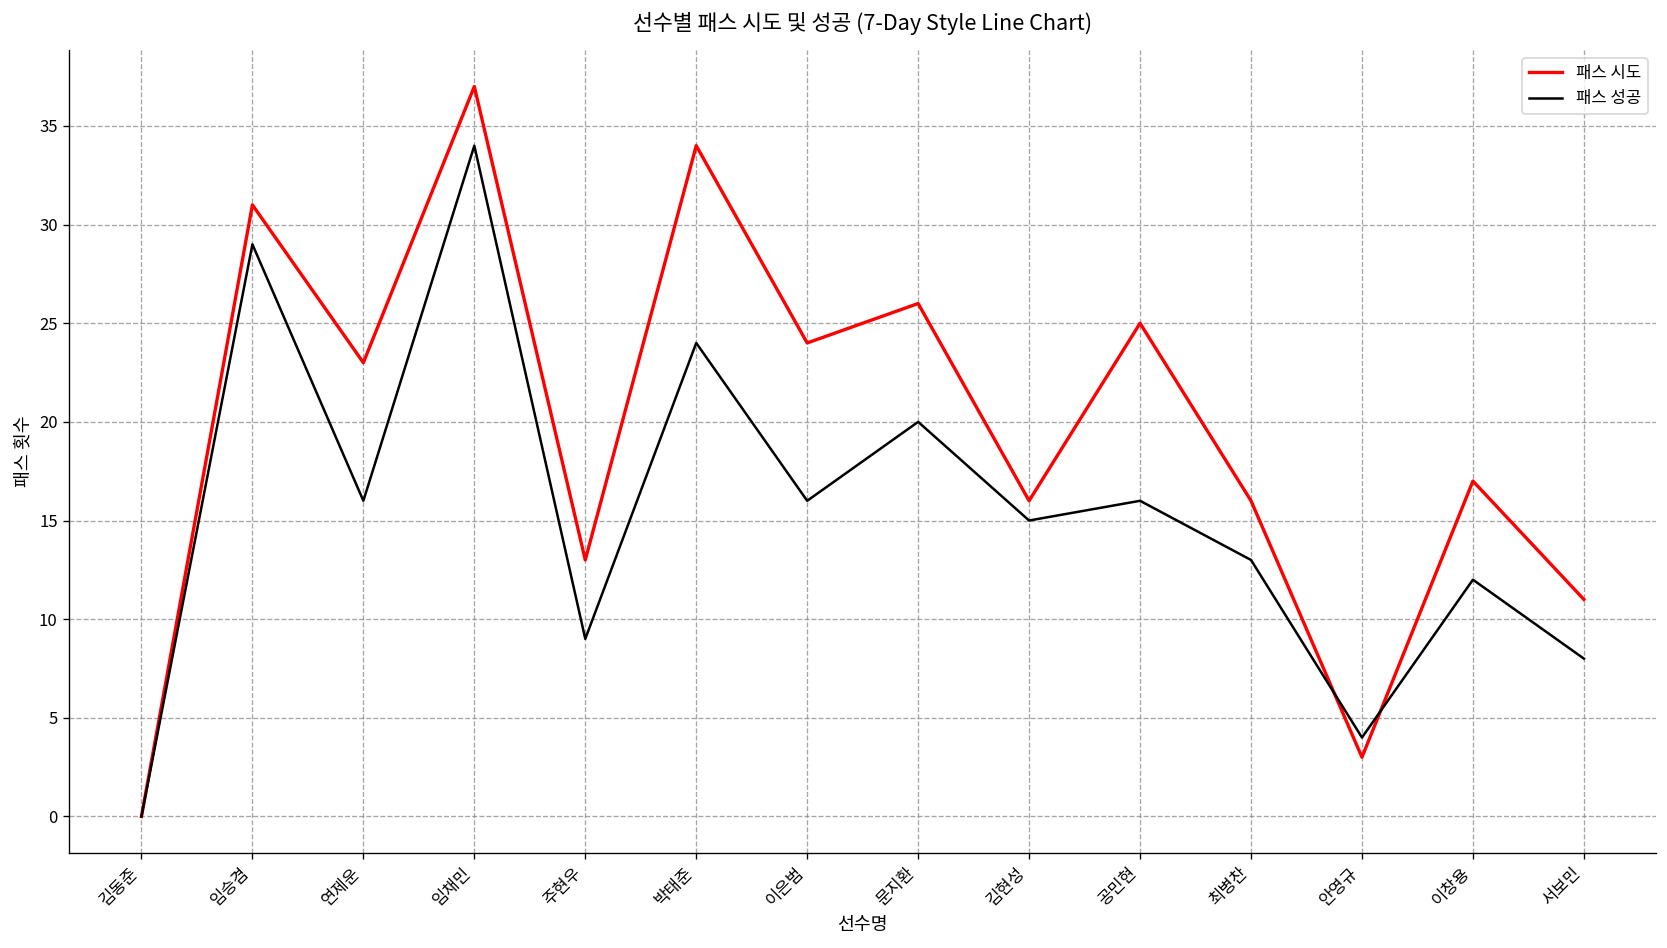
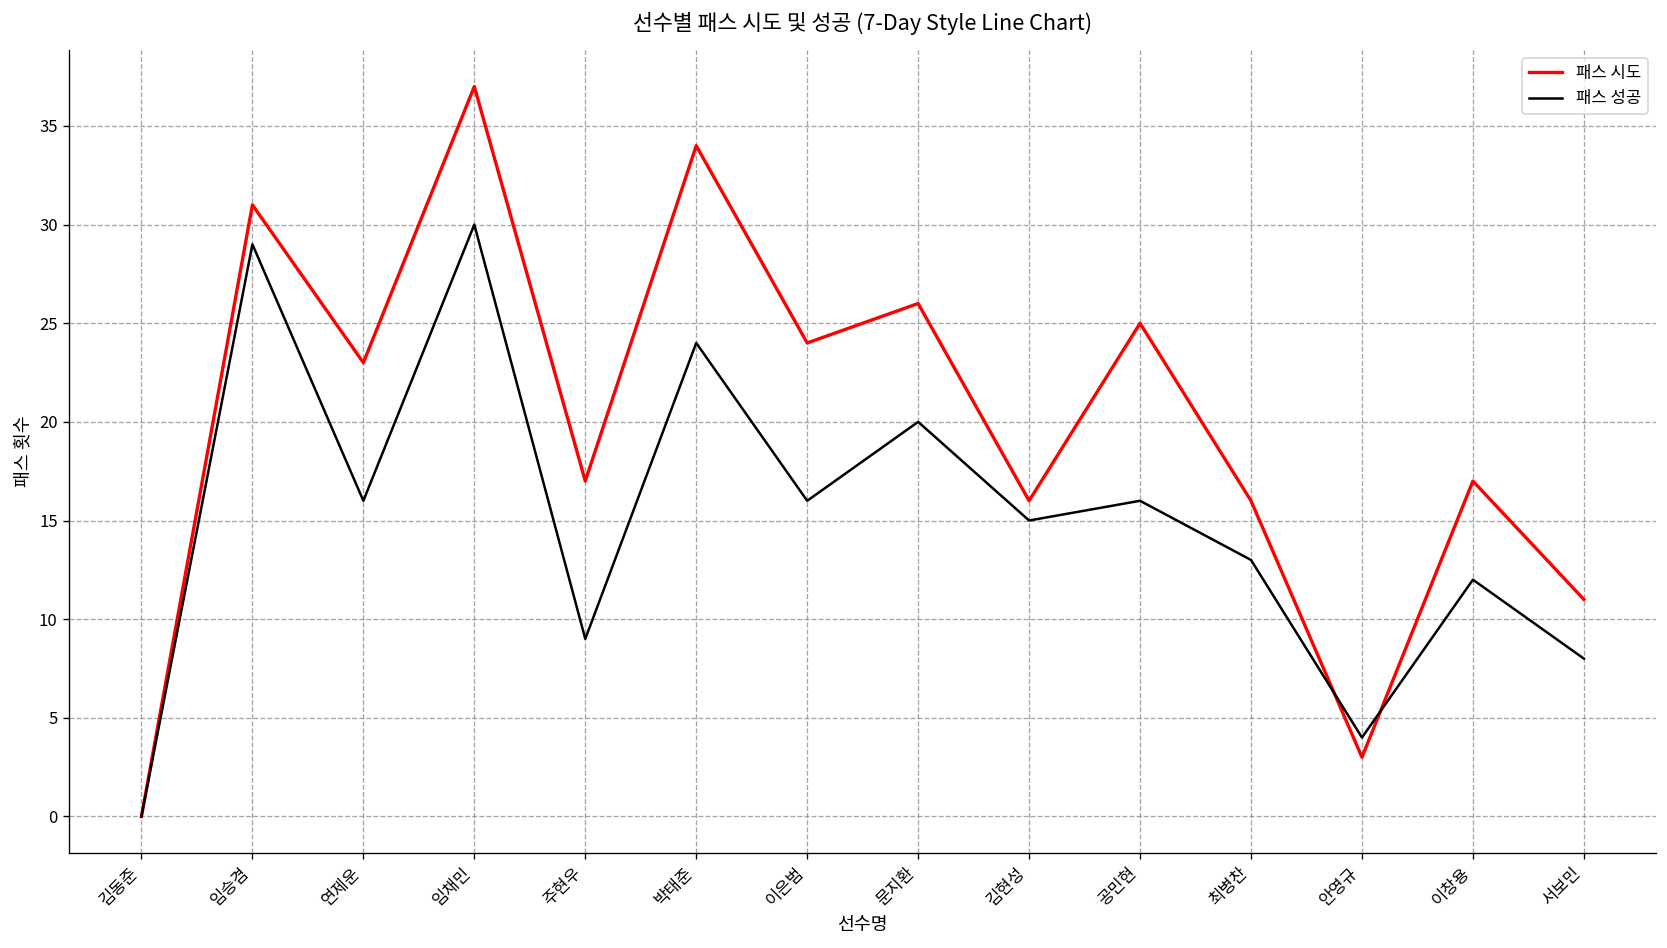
  {
    "패스 시도": {
      "임승겸": 31,
      "연제운": 23,
      "임채민": 37,
-     "주현우": 13,
+     "주현우": 17,
      "박태준": 34,
      "이은범": 24,
      "문지환": 26,
      "김현성": 16,
      "공민현": 25,
      "최병찬": 16,
      "안영규": 3,
      "이창용": 17,
      "서보민": 11
    },
    "패스 성공": {
      "임승겸": 29,
      "연제운": 16,
-     "임채민": 34,
+     "임채민": 30,
      "주현우": 9,
      "박태준": 24,
      "이은범": 16,
      "문지환": 20,
      "김현성": 15,
      "공민현": 16,
      "최병찬": 13,
      "안영규": 4,
      "이창용": 12,
      "서보민": 8
    }
  }
